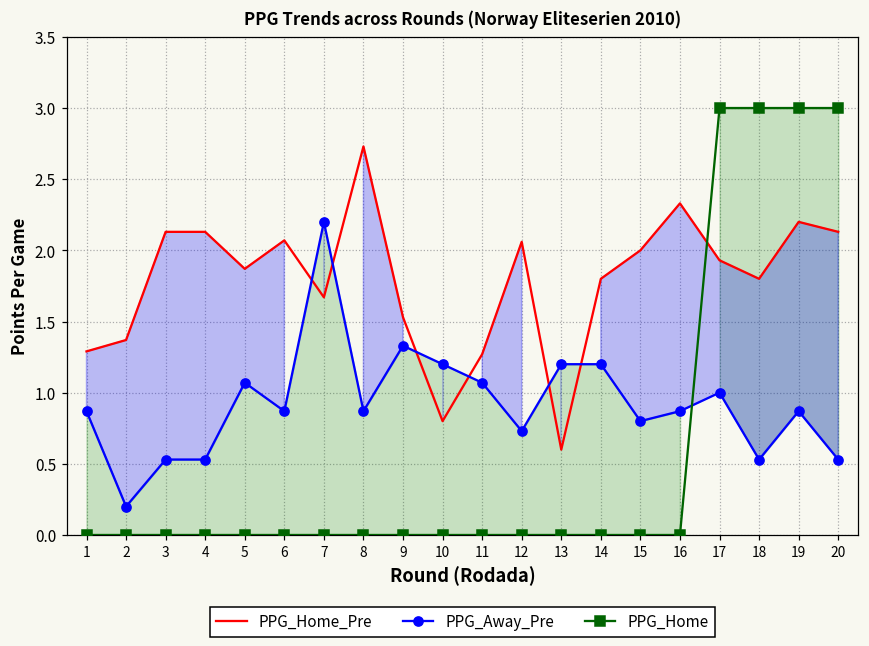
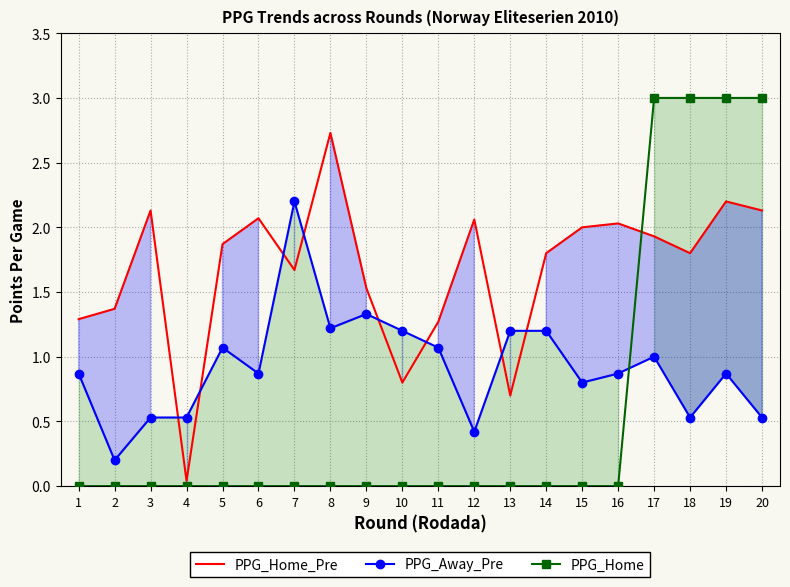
  {
    "PPG_Home_Pre": {
      "1": 1.29,
      "2": 1.37,
      "3": 2.13,
-     "4": 2.13,
+     "4": 0.04,
      "5": 1.87,
      "6": 2.07,
      "7": 1.67,
      "8": 2.73,
      "9": 1.53,
      "10": 0.80,
      "11": 1.27,
      "12": 2.06,
-     "13": 0.6,
+     "13": 0.7,
      "14": 1.80,
      "15": 2.00,
-     "16": 2.33,
+     "16": 2.03,
      "17": 1.93,
      "18": 1.80,
      "19": 2.20,
      "20": 2.13
    },
    "PPG_Away_Pre": {
-     "8": 0.87,
-     "12": 0.73,
+     "8": 1.22,
+     "12": 0.42,
      "17": 1.00,
      "18": 0.53,
      "19": 0.87,
      "20": 0.53
    }
  }
